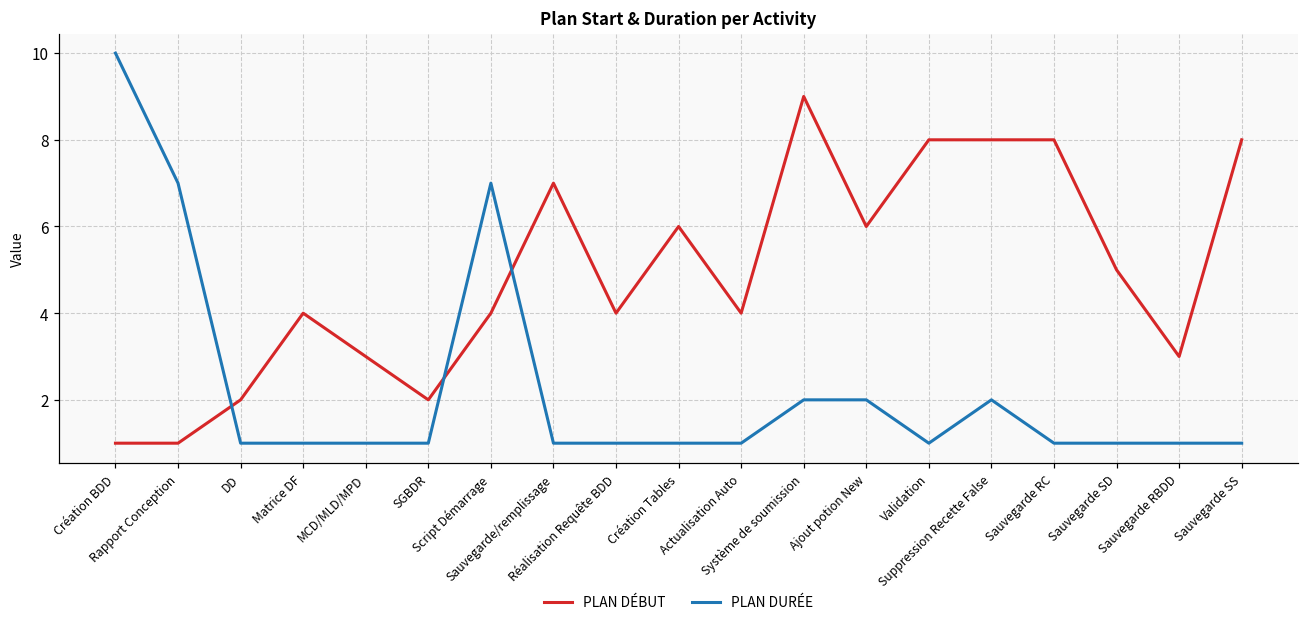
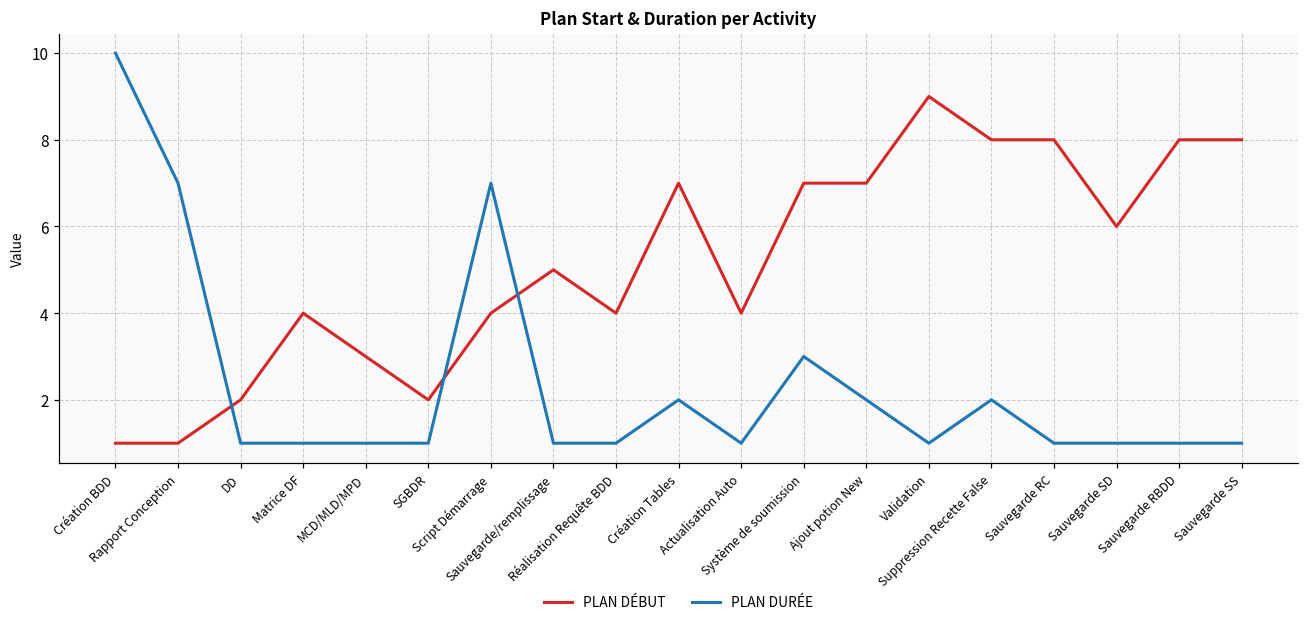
  {
    "PLAN DÉBUT": {
      "Création BDD": 1,
      "Rapport Conception": 1,
      "DD": 2,
      "Matrice DF": 4,
      "MCD/MLD/MPD": 3,
      "SGBDR": 2,
      "Script Démarrage": 4,
-     "Sauvegarde/remplissage": 7,
+     "Sauvegarde/remplissage": 5,
      "Réalisation Requête BDD": 4,
-     "Création Tables": 6,
+     "Création Tables": 7,
      "Actualisation Auto": 4,
-     "Système de soumission": 9,
-     "Ajout potion New": 6,
-     "Validation": 8,
+     "Système de soumission": 7,
+     "Ajout potion New": 7,
+     "Validation": 9,
      "Suppression Recette False": 8,
      "Sauvegarde RC": 8,
-     "Sauvegarde SD": 5,
-     "Sauvegarde RBDD": 3,
+     "Sauvegarde SD": 6,
+     "Sauvegarde RBDD": 8,
      "Sauvegarde SS": 8
    },
    "PLAN DURÉE": {
      "Création BDD": 10,
      "Rapport Conception": 7,
      "DD": 1,
      "Matrice DF": 1,
      "MCD/MLD/MPD": 1,
      "SGBDR": 1,
      "Script Démarrage": 7,
      "Sauvegarde/remplissage": 1,
      "Réalisation Requête BDD": 1,
-     "Création Tables": 1,
+     "Création Tables": 2,
      "Actualisation Auto": 1,
-     "Système de soumission": 2,
+     "Système de soumission": 3,
      "Ajout potion New": 2,
      "Validation": 1,
      "Suppression Recette False": 2,
      "Sauvegarde RC": 1,
      "Sauvegarde SD": 1,
      "Sauvegarde RBDD": 1,
      "Sauvegarde SS": 1
    }
  }
